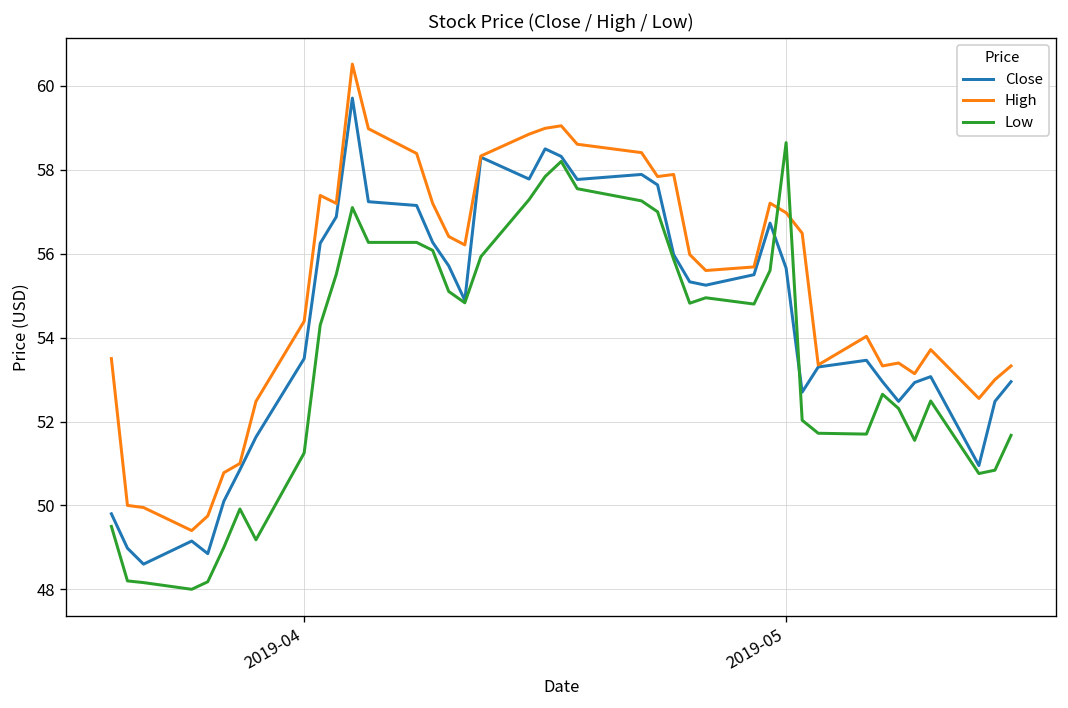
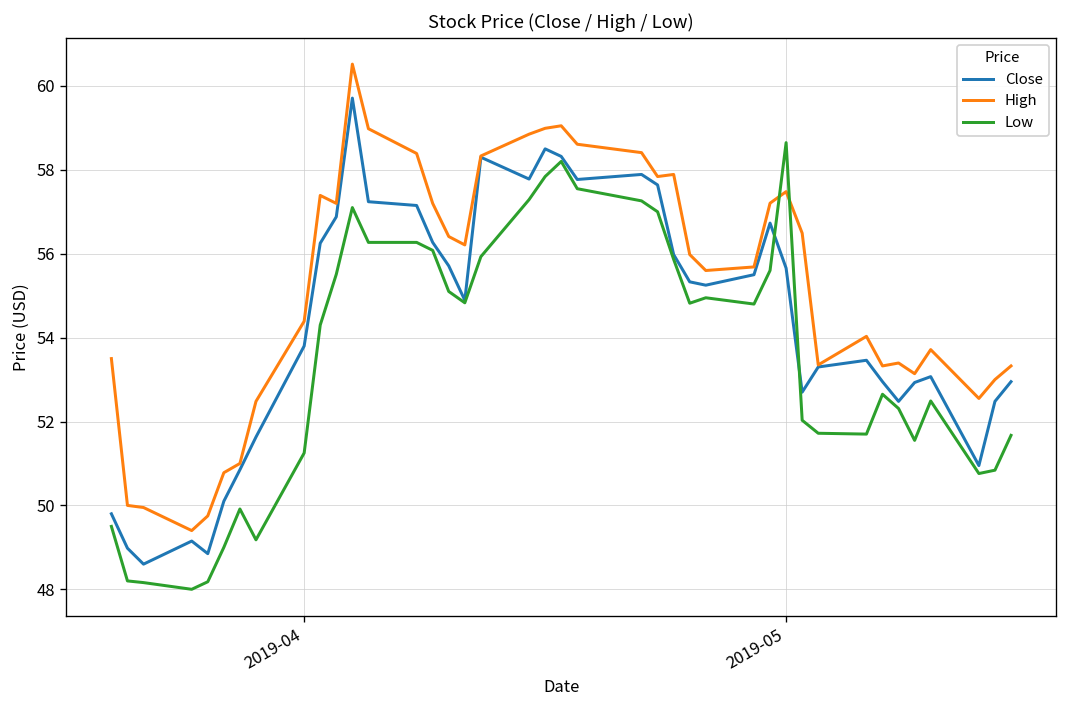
  {
    "Close": {
-     "2019-04": 53.5,
+     "2019-04": 53.8,
      "2019-05": 55.7
    },
    "High": {
      "2019-04": 54.4,
-     "2019-05": 57.0
+     "2019-05": 57.5
    },
    "Low": {
      "2019-04": 51.3,
      "2019-05": 58.6
    }
  }
